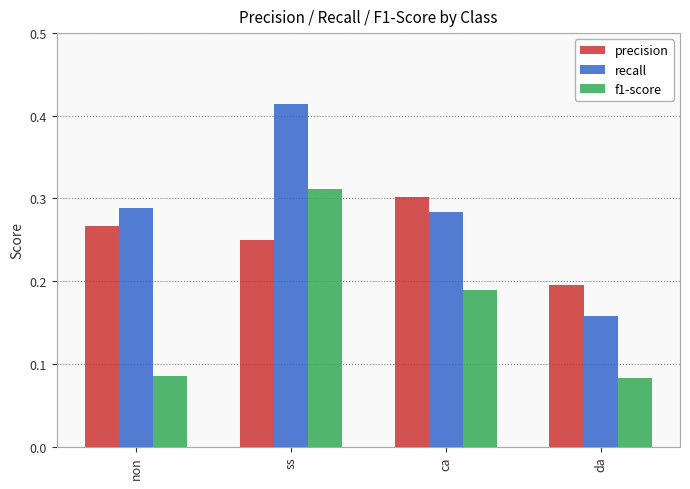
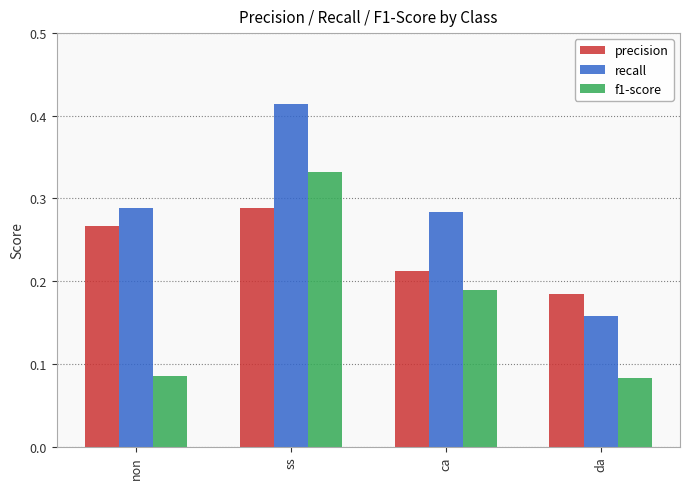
  {
    "precision": {
      "non": 0.27,
-     "ss": 0.25,
-     "ca": 0.30,
-     "da": 0.20
+     "ss": 0.29,
+     "ca": 0.21,
+     "da": 0.18
    },
    "recall": {
      "non": 0.29,
      "ss": 0.41,
      "ca": 0.28,
      "da": 0.16
    },
    "f1-score": {
      "non": 0.09,
-     "ss": 0.31,
+     "ss": 0.33,
      "ca": 0.19,
      "da": 0.08
    }
  }
